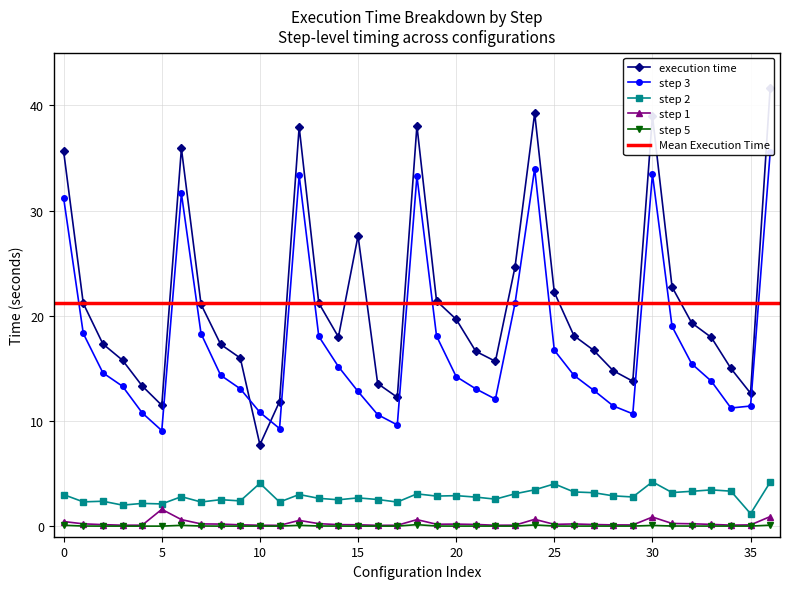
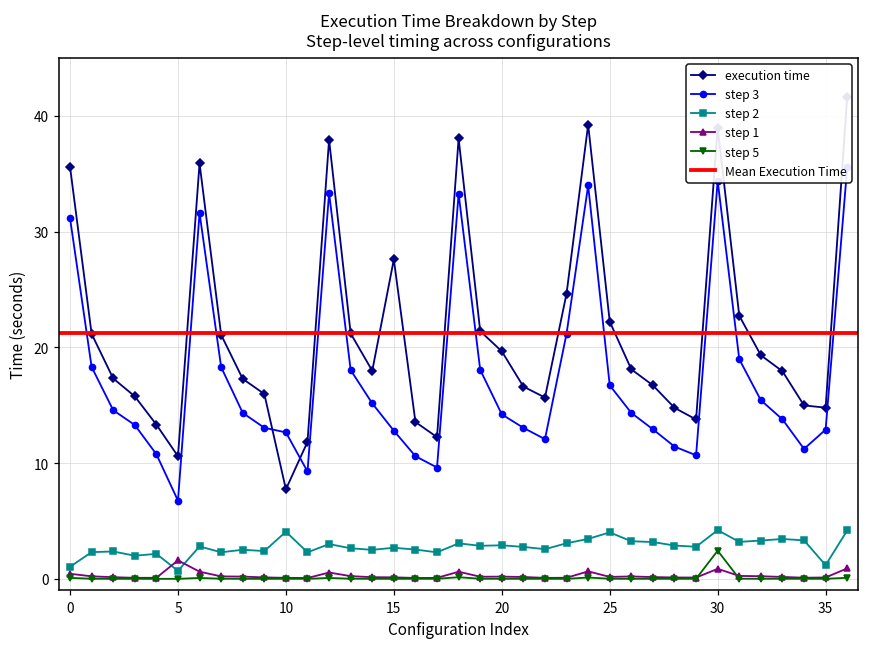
  {
    "execution time": {
      "0": 35.6,
-     "5": 11.5,
+     "5": 10.6,
      "10": 7.7,
      "15": 27.6,
      "20": 19.7,
      "25": 22.2,
-     "35": 12.6
+     "35": 14.8
    },
    "step 3": {
      "0": 31.2,
-     "5": 9.1,
-     "10": 10.8,
+     "5": 6.8,
+     "10": 12.7,
      "15": 12.8,
      "20": 14.2,
      "25": 16.7,
-     "30": 33.5,
-     "35": 11.4
+     "30": 34.4,
+     "35": 12.9
    },
    "step 2": {
-     "0": 3.0,
-     "5": 2.1,
+     "0": 1.0,
+     "5": 0.7,
      "10": 4.1,
      "15": 2.7,
      "20": 2.9,
      "25": 4.0,
      "30": 4.2,
      "35": 1.2
    },
    "step 1": {
      "0": 0.4,
      "5": 1.6,
      "30": 0.9
    },
    "step 5": {
      "0": 0.1,
      "5": 0.0,
-     "30": 0.1
+     "30": 2.4
    }
  }
